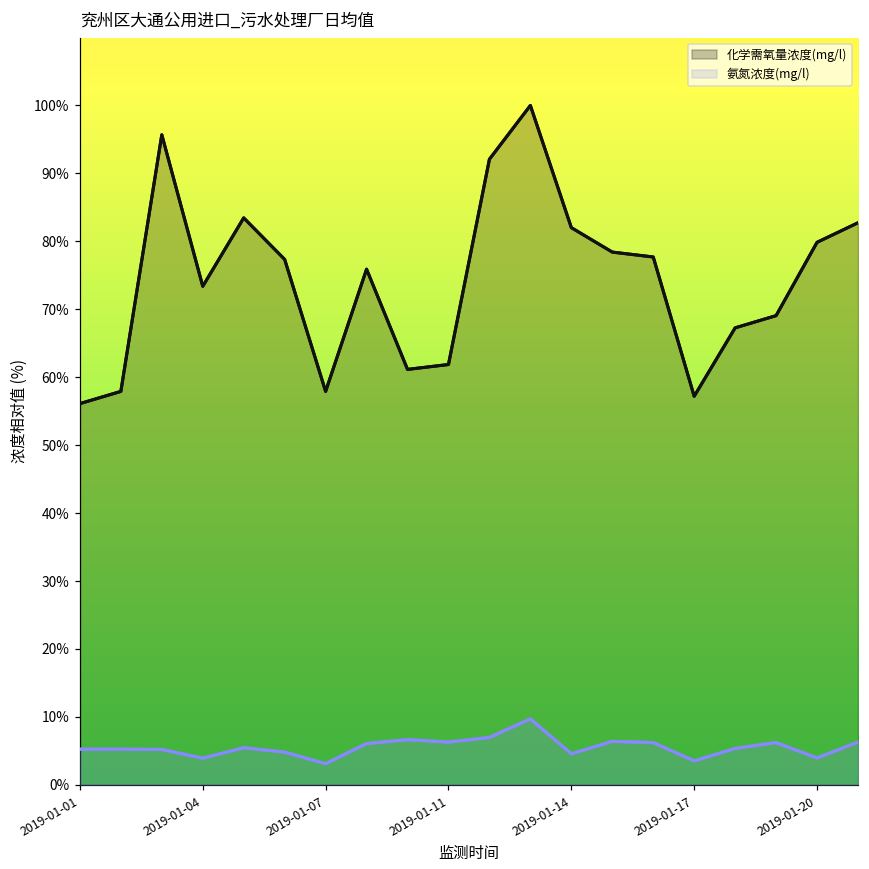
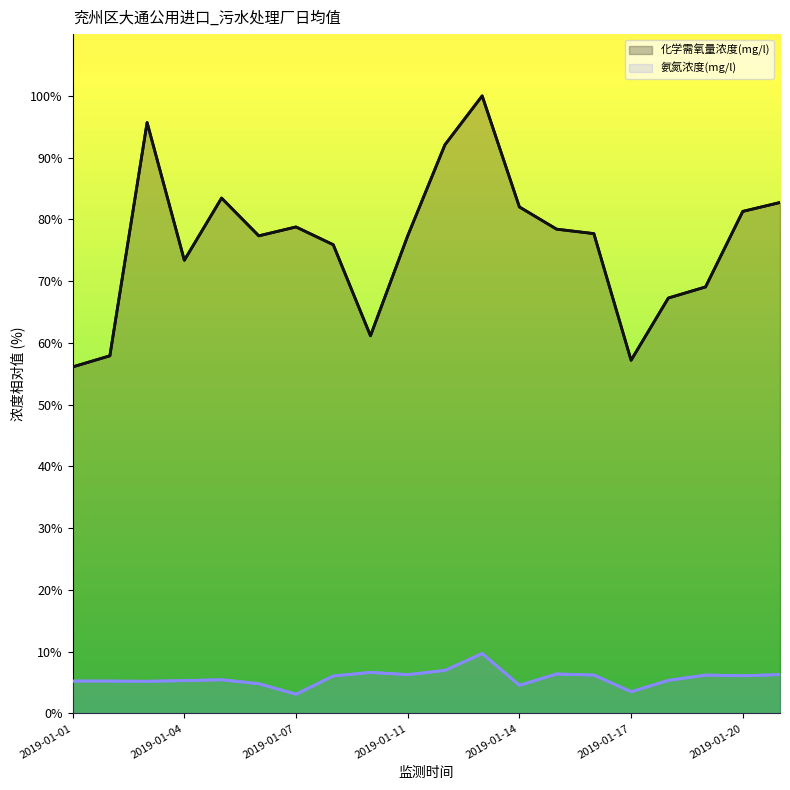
  {
    "化学需氧量浓度(mg/l)": {
      "2019-01-01": "56%",
      "2019-01-04": "73%",
-     "2019-01-07": "58%",
-     "2019-01-11": "62%",
+     "2019-01-07": "79%",
+     "2019-01-11": "77%",
      "2019-01-14": "82%",
      "2019-01-17": "57%",
-     "2019-01-20": "80%"
+     "2019-01-20": "81%"
    },
    "氨氮浓度(mg/l)": {
      "2019-01-01": "5%",
-     "2019-01-04": "4%",
+     "2019-01-04": "5%",
      "2019-01-07": "3%",
      "2019-01-11": "6%",
      "2019-01-14": "5%",
      "2019-01-17": "4%",
-     "2019-01-20": "4%"
+     "2019-01-20": "6%"
    }
  }
